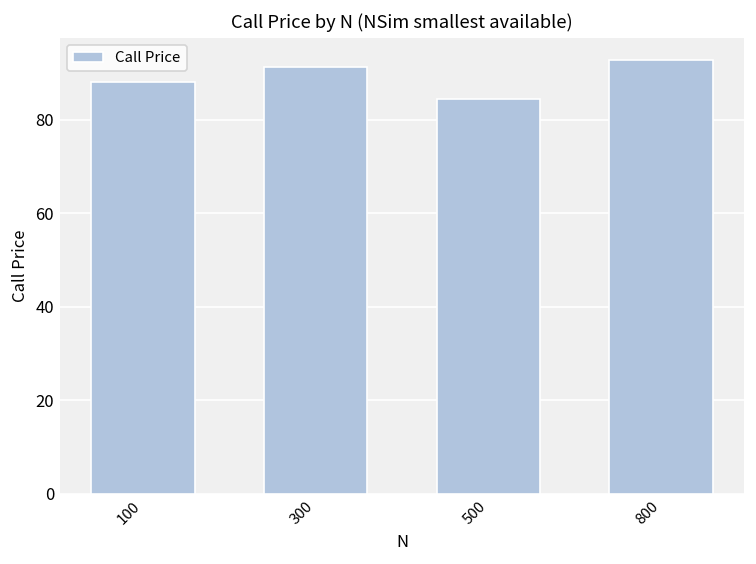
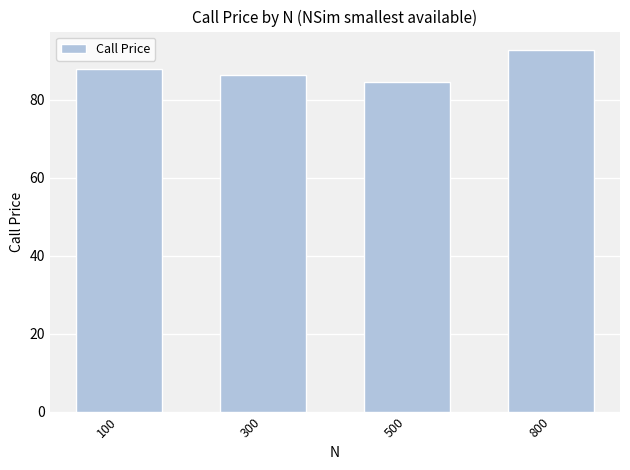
  {
    "100": 88,
-   "300": 91,
+   "300": 86,
    "500": 85,
    "800": 93
  }
